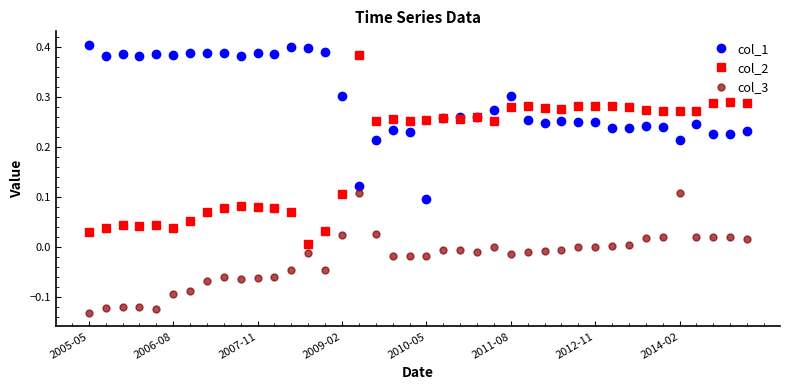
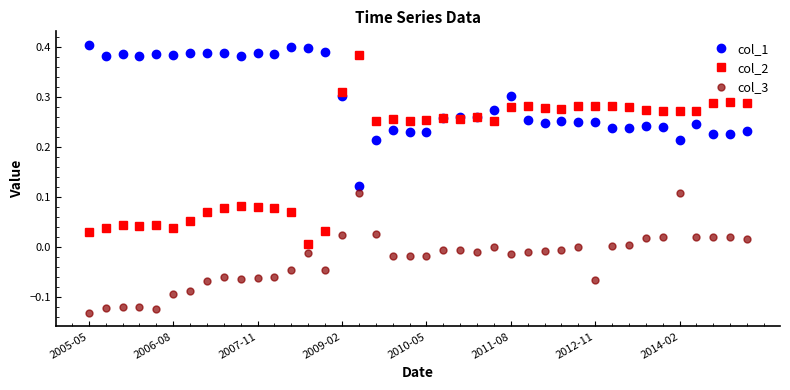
  {
    "col_1": {
      "2005-05": 0.40,
      "2006-08": 0.38,
      "2007-11": 0.39,
      "2009-02": 0.30,
-     "2010-05": 0.10,
+     "2010-05": 0.23,
      "2011-08": 0.30,
      "2012-11": 0.25,
      "2014-02": 0.21
    },
    "col_2": {
      "2005-05": 0.03,
      "2006-08": 0.04,
      "2007-11": 0.08,
-     "2009-02": 0.10,
+     "2009-02": 0.31,
      "2010-05": 0.25,
      "2011-08": 0.28,
      "2012-11": 0.28,
      "2014-02": 0.27
    },
    "col_3": {
      "2005-05": -0.13,
      "2006-08": -0.09,
      "2007-11": -0.06,
      "2009-02": 0.02,
      "2010-05": -0.02,
      "2011-08": -0.01,
-     "2012-11": 0.00,
+     "2012-11": -0.07,
      "2014-02": 0.11
    }
  }
